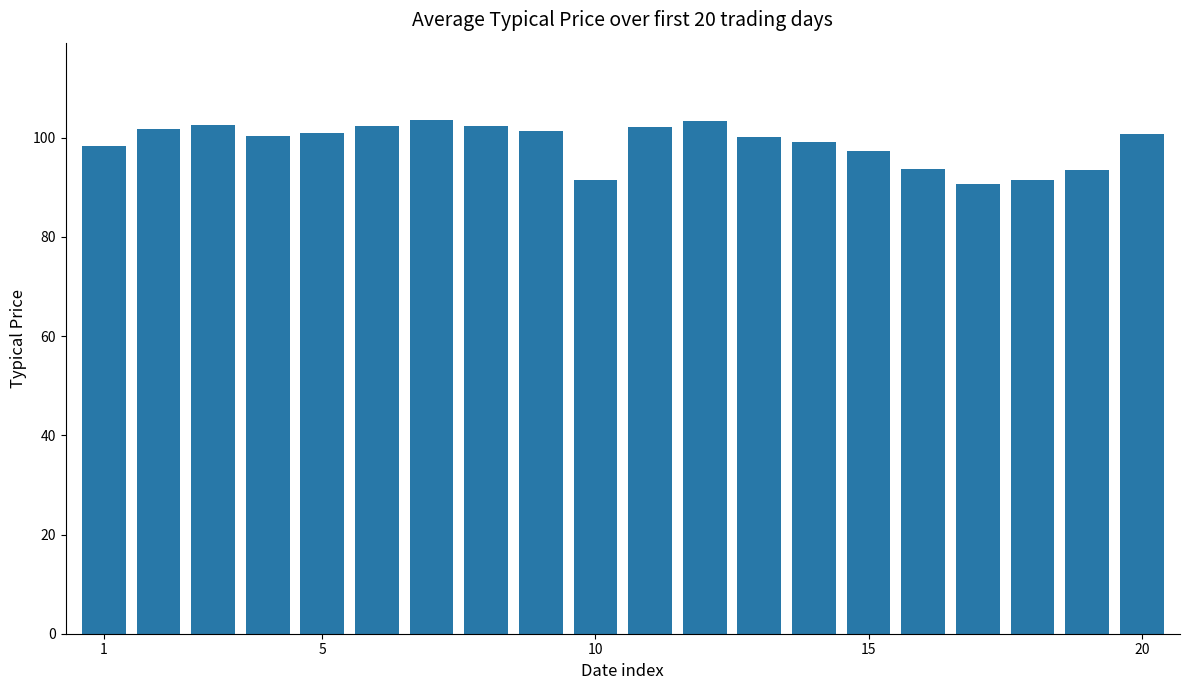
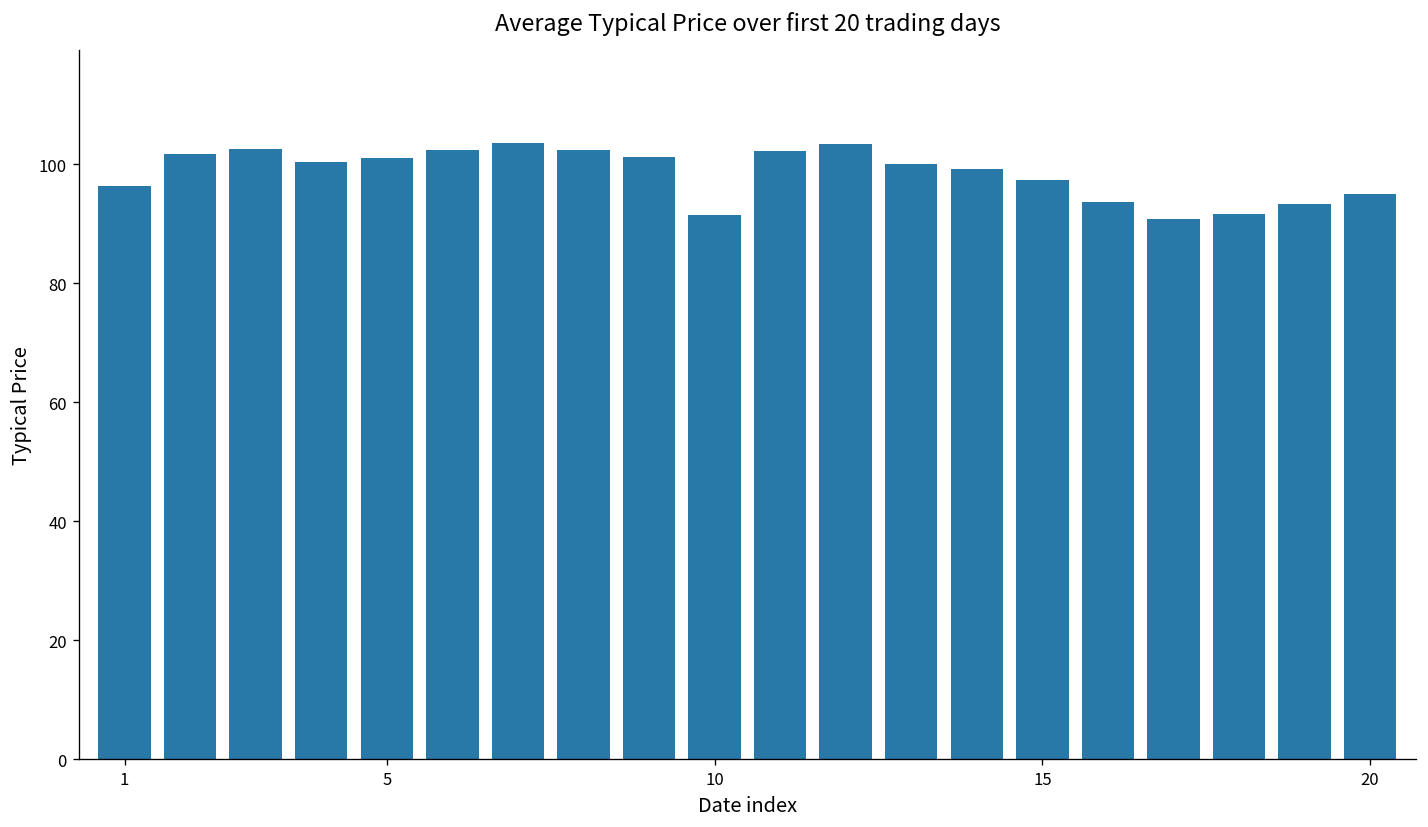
  {
-   "1": 98,
+   "1": 96,
    "5": 101,
    "10": 91,
    "15": 97,
-   "20": 101
+   "20": 95
  }
